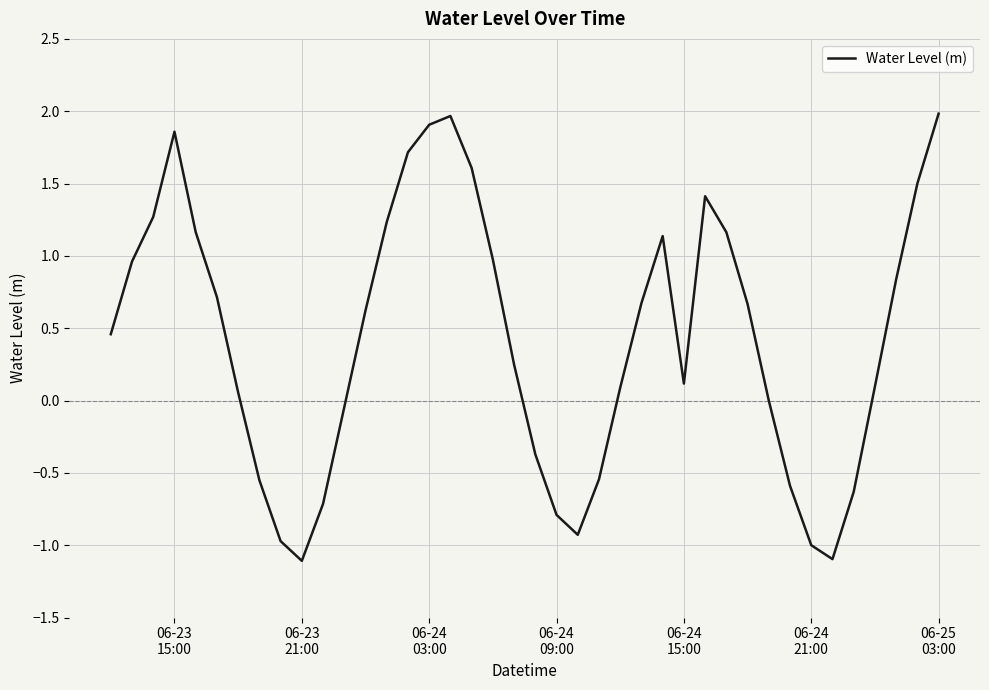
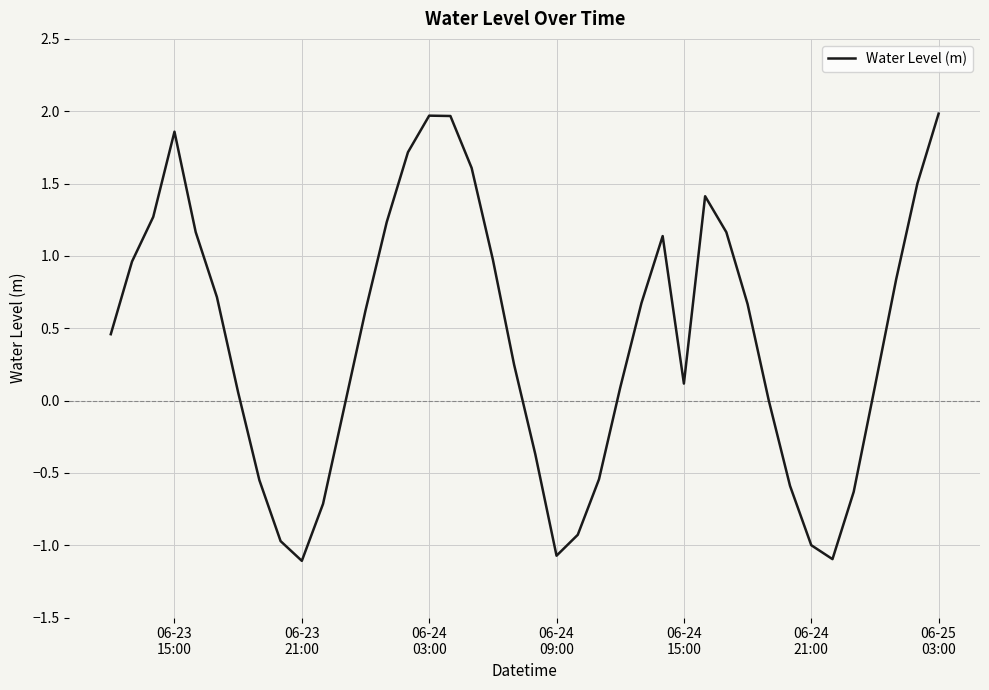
  {
    "06-23 15:00": 1.86,
    "06-23 21:00": -1.11,
-   "06-24 03:00": 1.91,
-   "06-24 09:00": -0.79,
+   "06-24 03:00": 1.97,
+   "06-24 09:00": -1.07,
    "06-24 15:00": 0.12,
    "06-24 21:00": -1.00,
    "06-25 03:00": 1.98
  }
